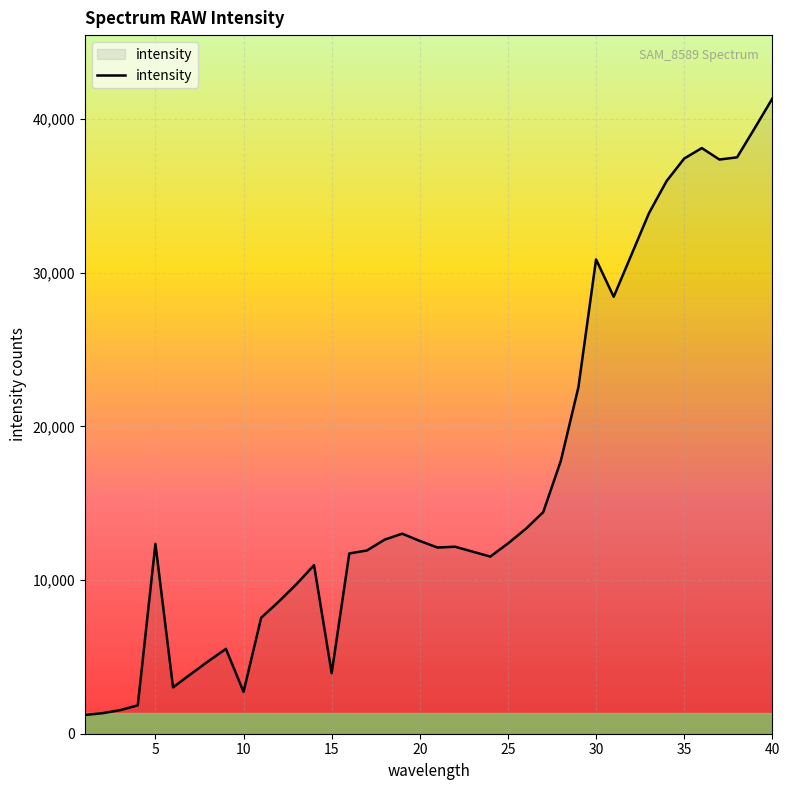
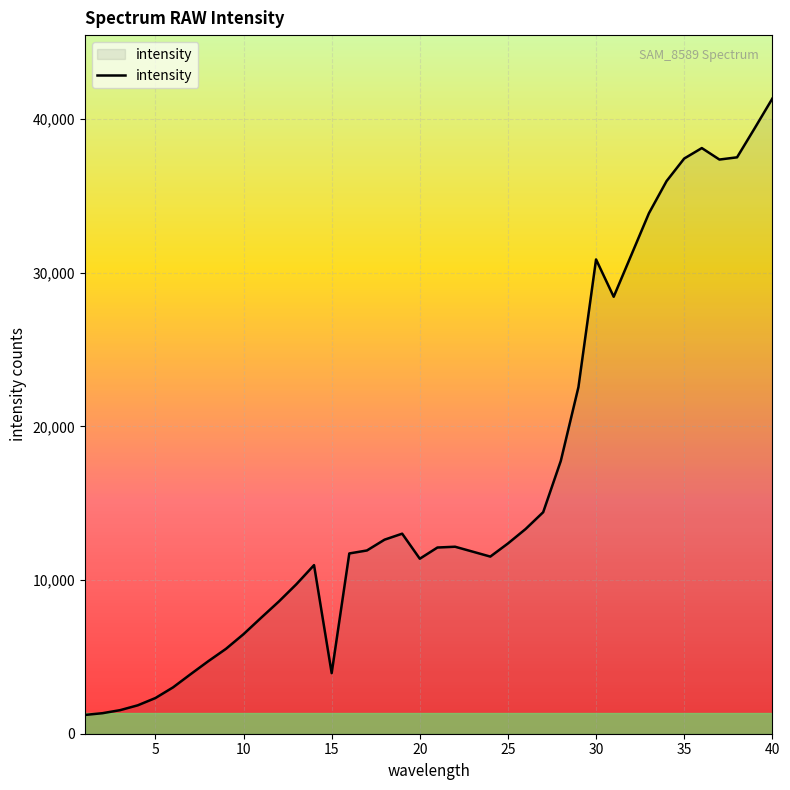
  {
-   "5": "12,400",
-   "10": "2,700",
+   "5": "2,300",
+   "10": "6,500",
    "15": "3,900",
-   "20": "12,600",
+   "20": "11,400",
    "25": "12,400",
    "30": "30,900",
    "35": "37,400",
    "40": "41,300"
  }
